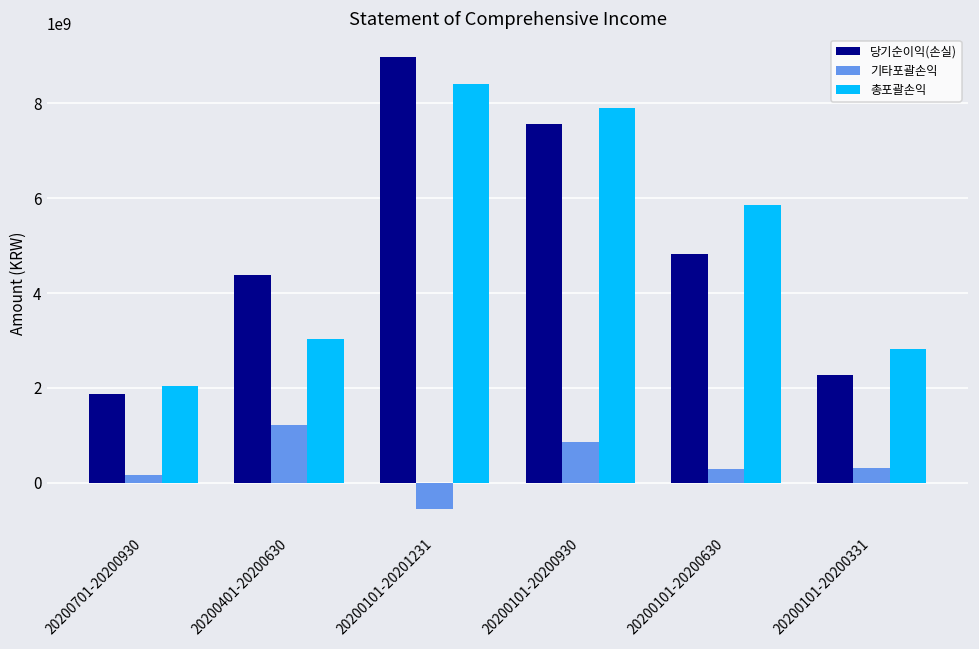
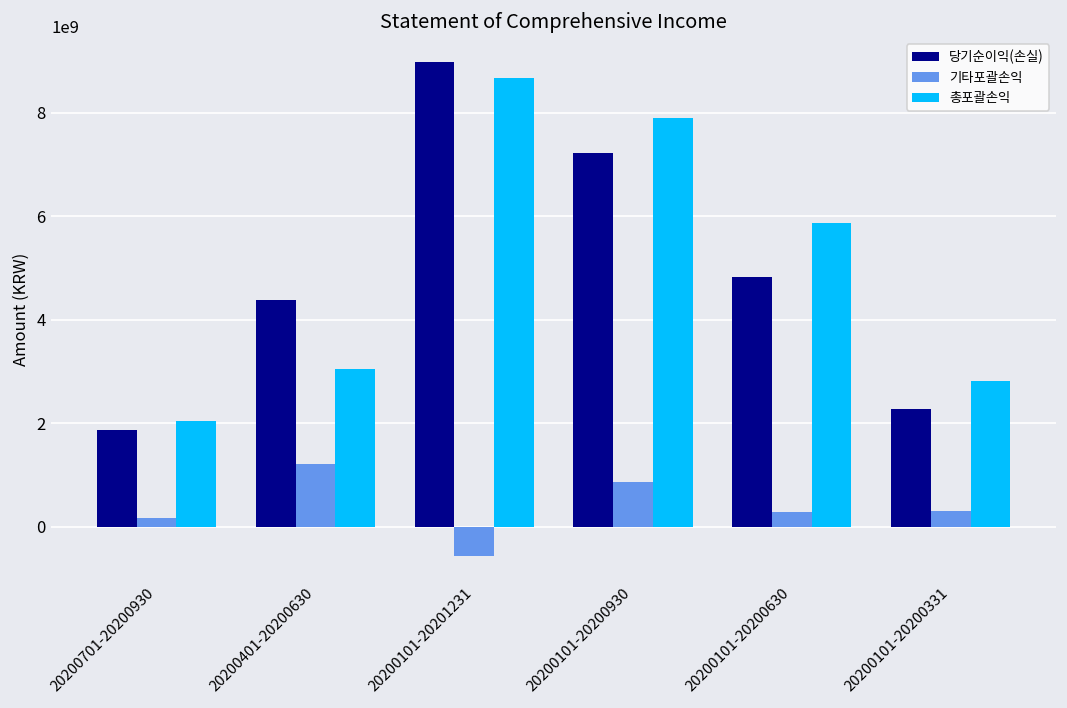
  {
    "당기순이익(손실)": {
      "20200701-20200930": 1900000000,
      "20200401-20200630": 4400000000,
      "20200101-20201231": 9000000000,
-     "20200101-20200930": 7600000000,
+     "20200101-20200930": 7200000000,
      "20200101-20200630": 4800000000,
      "20200101-20200331": 2300000000
    },
    "기타포괄손익": {
      "20200701-20200930": 200000000,
      "20200401-20200630": 1200000000,
      "20200101-20201231": -600000000,
      "20200101-20200930": 900000000,
      "20200101-20200630": 300000000,
      "20200101-20200331": 300000000
    },
    "총포괄손익": {
      "20200701-20200930": 2000000000,
      "20200401-20200630": 3000000000,
-     "20200101-20201231": 8400000000,
+     "20200101-20201231": 8700000000,
      "20200101-20200930": 7900000000,
      "20200101-20200630": 5900000000,
      "20200101-20200331": 2800000000
    }
  }
